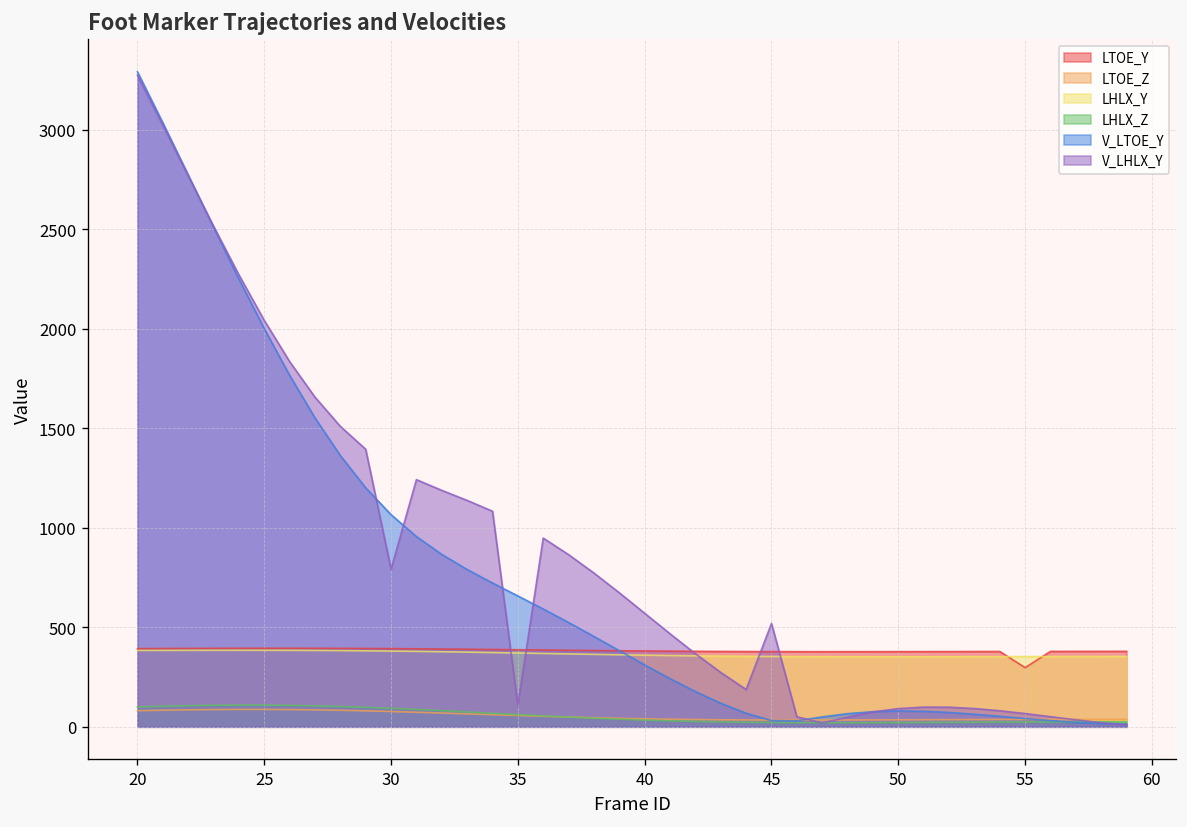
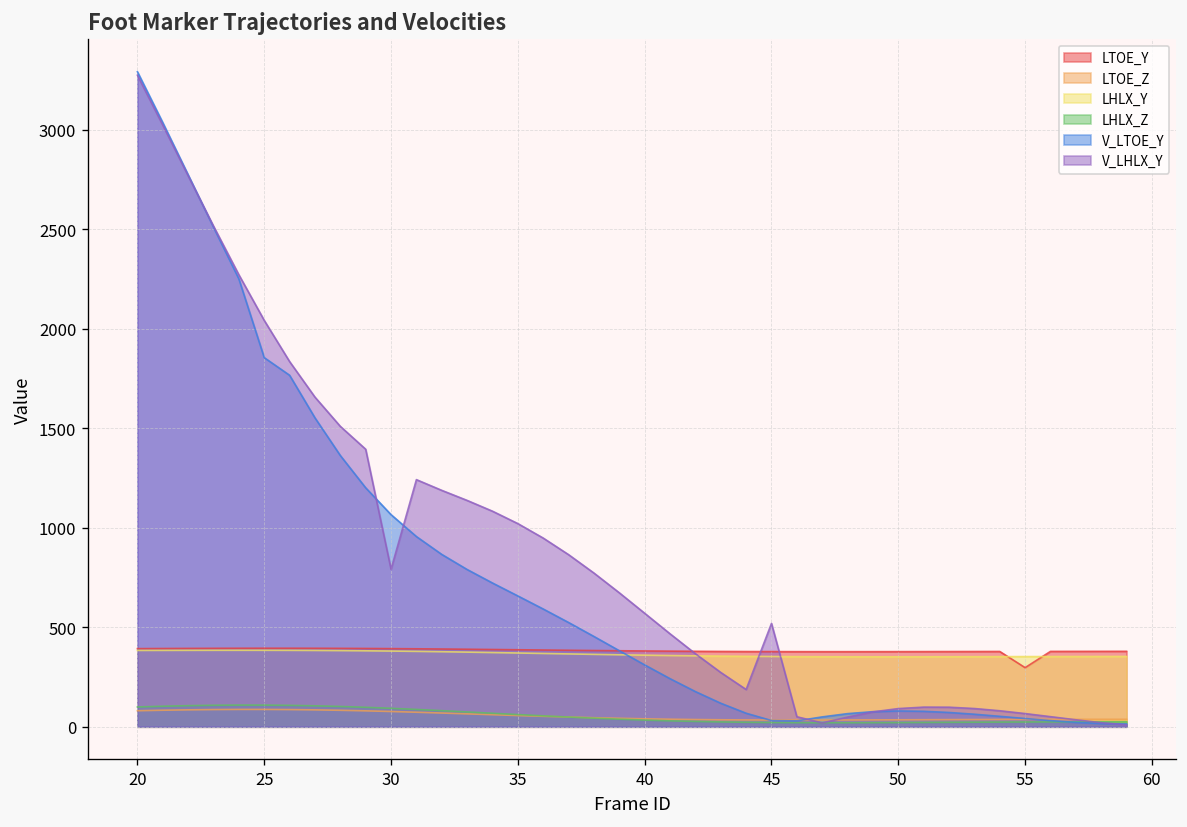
  {
    "LTOE_Y": {
      "35": 390,
      "40": 380,
      "45": 380,
      "50": 380,
      "55": 300
    },
    "LHLX_Z": {
      "20": 100,
      "25": 110,
      "30": 90
    },
    "V_LTOE_Y": {
      "20": 3290,
-     "25": 2000,
+     "25": 1860,
      "30": 1070,
      "35": 660,
      "40": 310
    },
    "V_LHLX_Y": {
      "20": 3270,
      "25": 2040,
      "30": 790,
-     "35": 110,
+     "35": 1020,
      "40": 570,
      "45": 520,
      "55": 70
    }
  }
